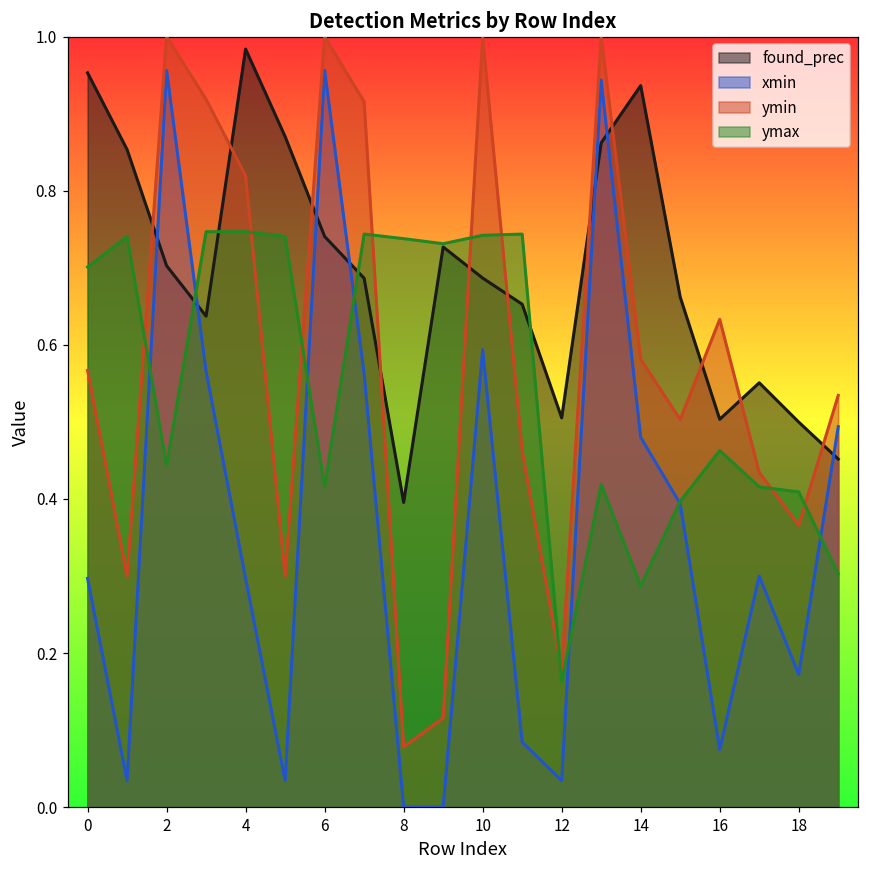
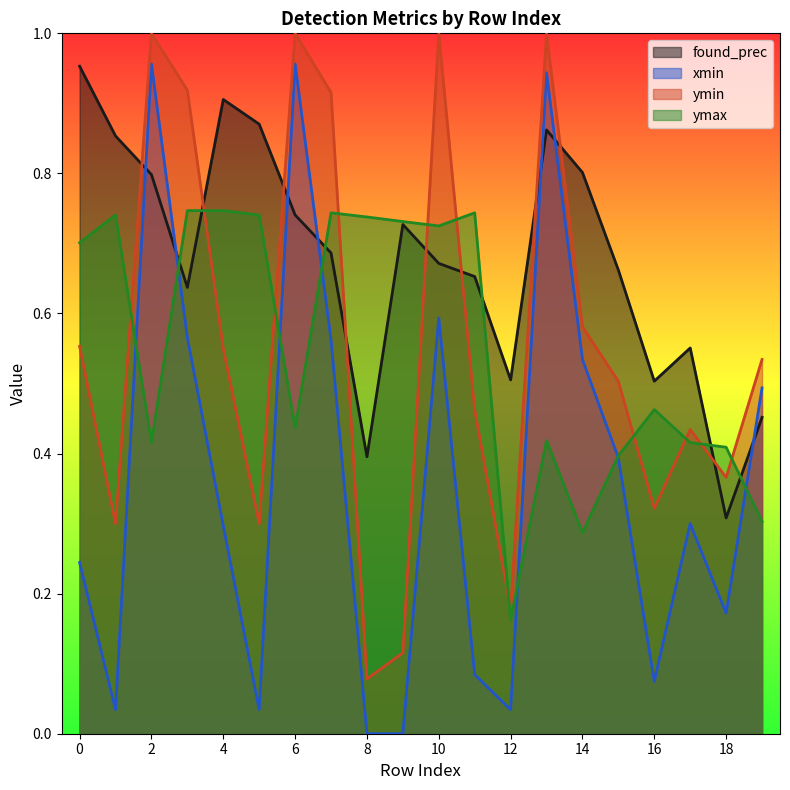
  {
    "found_prec": {
      "0": 0.95,
-     "2": 0.70,
-     "4": 0.98,
+     "2": 0.80,
+     "4": 0.91,
      "6": 0.74,
      "8": 0.40,
-     "10": 0.69,
+     "10": 0.67,
      "12": 0.51,
-     "14": 0.94,
+     "14": 0.80,
      "16": 0.50,
-     "18": 0.50
+     "18": 0.31
    },
    "xmin": {
-     "0": 0.30,
+     "0": 0.24,
      "2": 0.96,
      "4": 0.30,
      "6": 0.96,
      "8": 0.00,
      "10": 0.59,
      "12": 0.03,
-     "14": 0.48,
+     "14": 0.53,
      "16": 0.07,
      "18": 0.17
    },
    "ymin": {
-     "0": 0.57,
+     "0": 0.55,
      "2": 1.00,
-     "4": 0.82,
+     "4": 0.55,
      "6": 1.00,
      "8": 0.08,
      "10": 1.00,
      "12": 0.18,
      "14": 0.58,
-     "16": 0.63,
+     "16": 0.32,
      "18": 0.37
    },
    "ymax": {
      "0": 0.70,
-     "2": 0.44,
+     "2": 0.42,
      "4": 0.75,
-     "6": 0.42,
+     "6": 0.44,
      "8": 0.74,
-     "10": 0.74,
+     "10": 0.73,
      "12": 0.16,
      "14": 0.29,
      "16": 0.46,
      "18": 0.41
    }
  }
